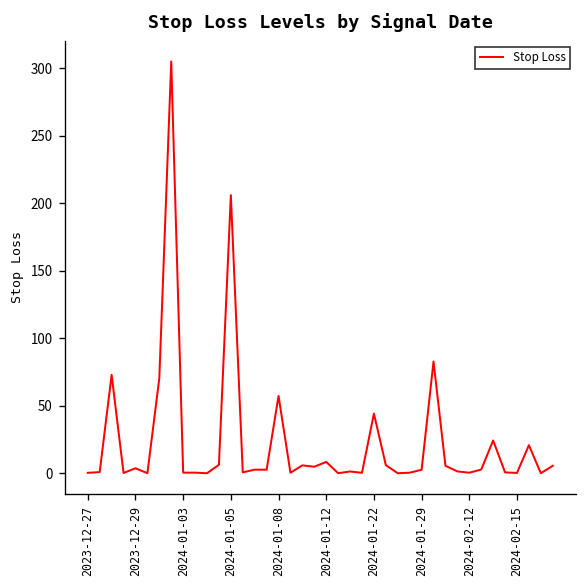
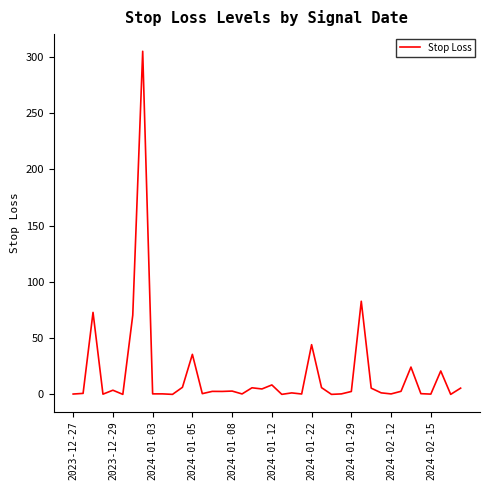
  {
-   "2024-01-05": 206,
-   "2024-01-08": 57,
+   "2024-01-05": 36,
+   "2024-01-08": 3,
    "2024-01-22": 44,
    "2024-01-29": 3,
    "2024-02-15": 0
  }
